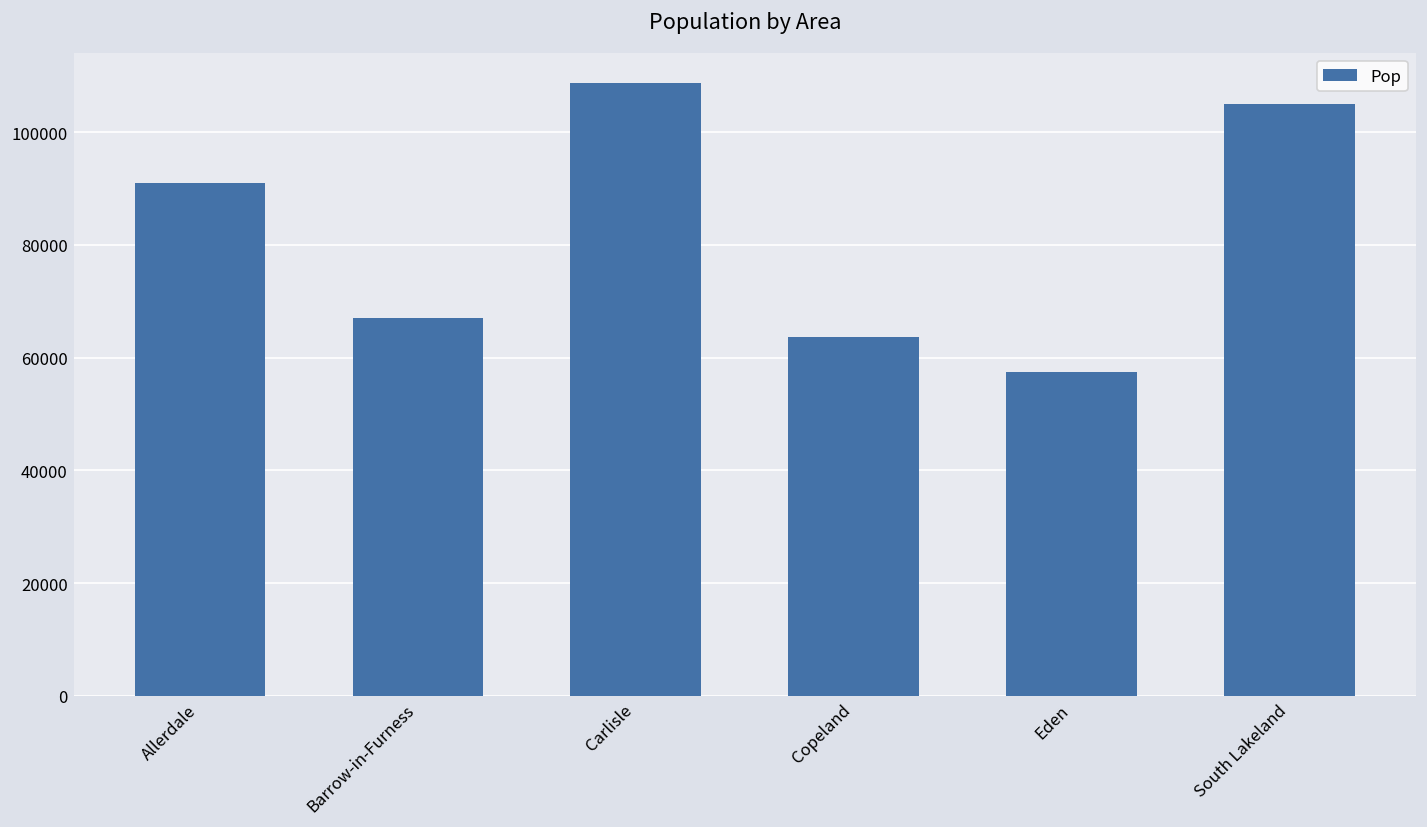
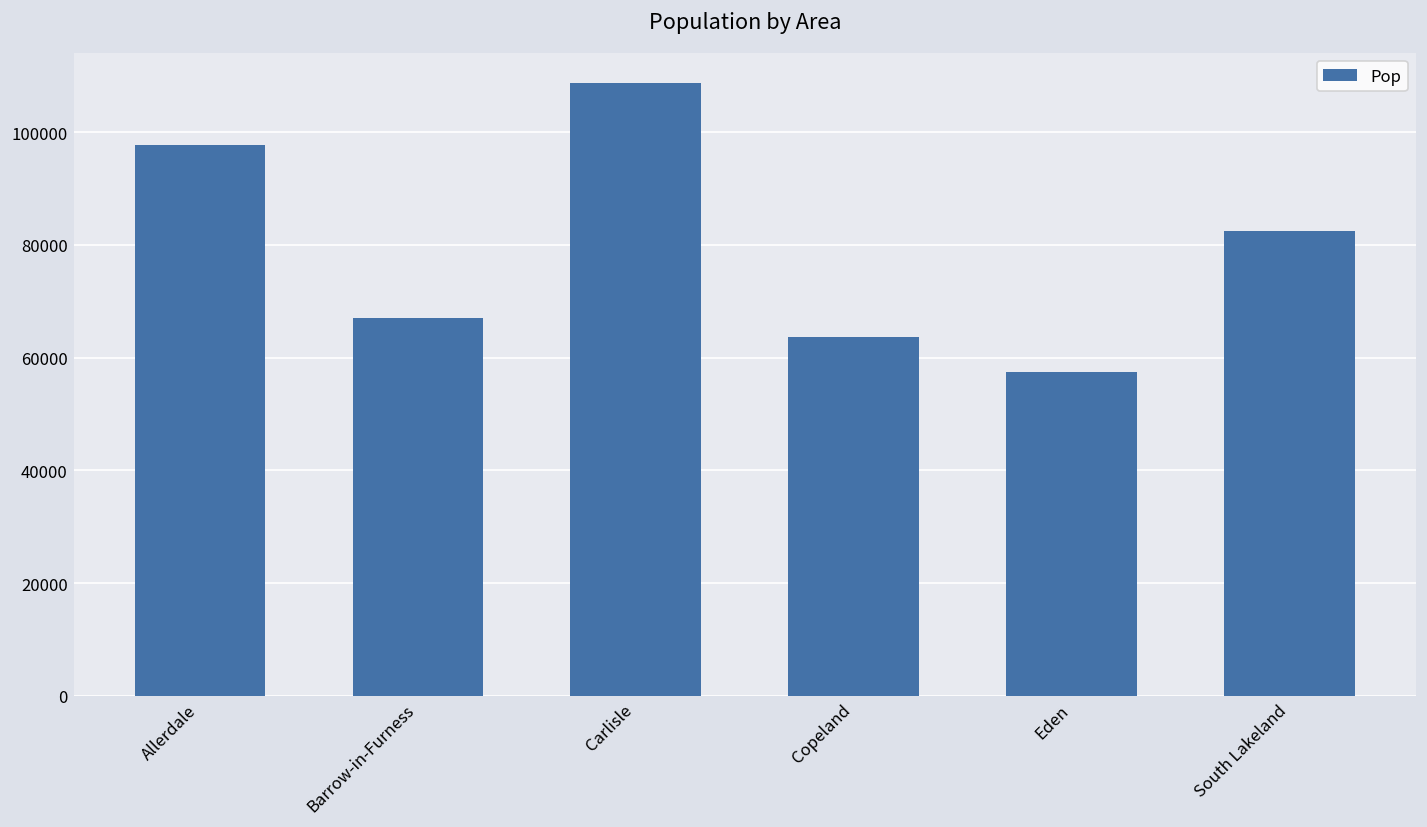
  {
-   "Allerdale": 91000,
+   "Allerdale": 98000,
    "Barrow-in-Furness": 67000,
    "Carlisle": 109000,
    "Copeland": 64000,
    "Eden": 57000,
-   "South Lakeland": 105000
+   "South Lakeland": 82000
  }
